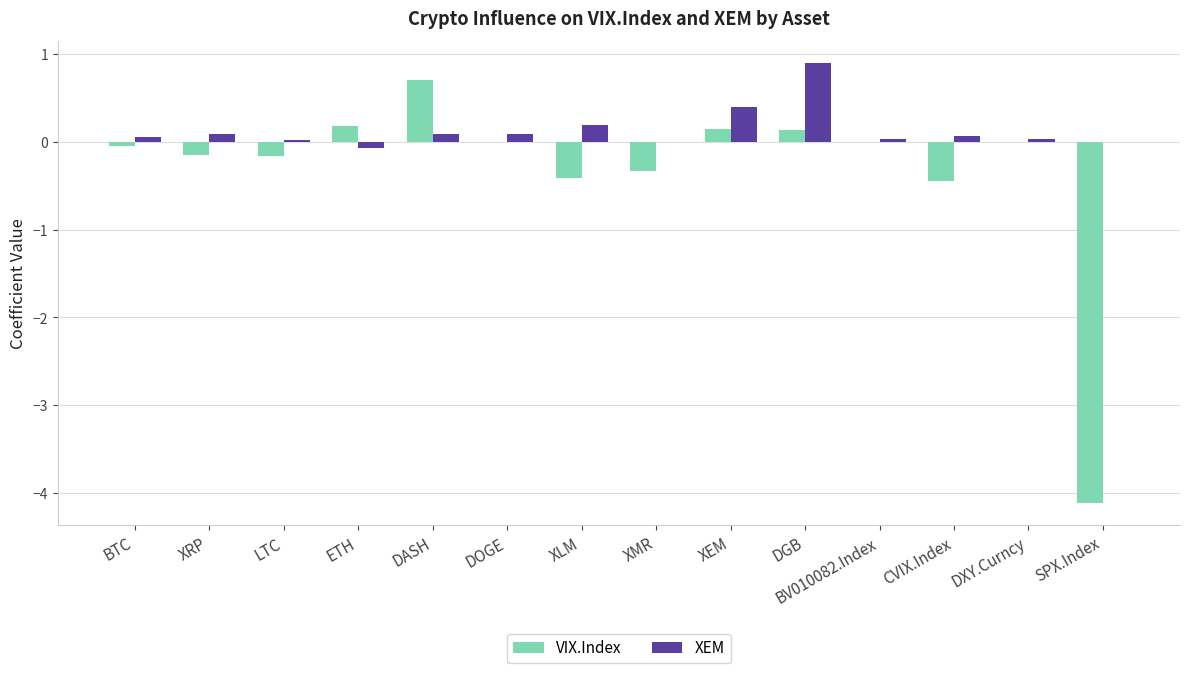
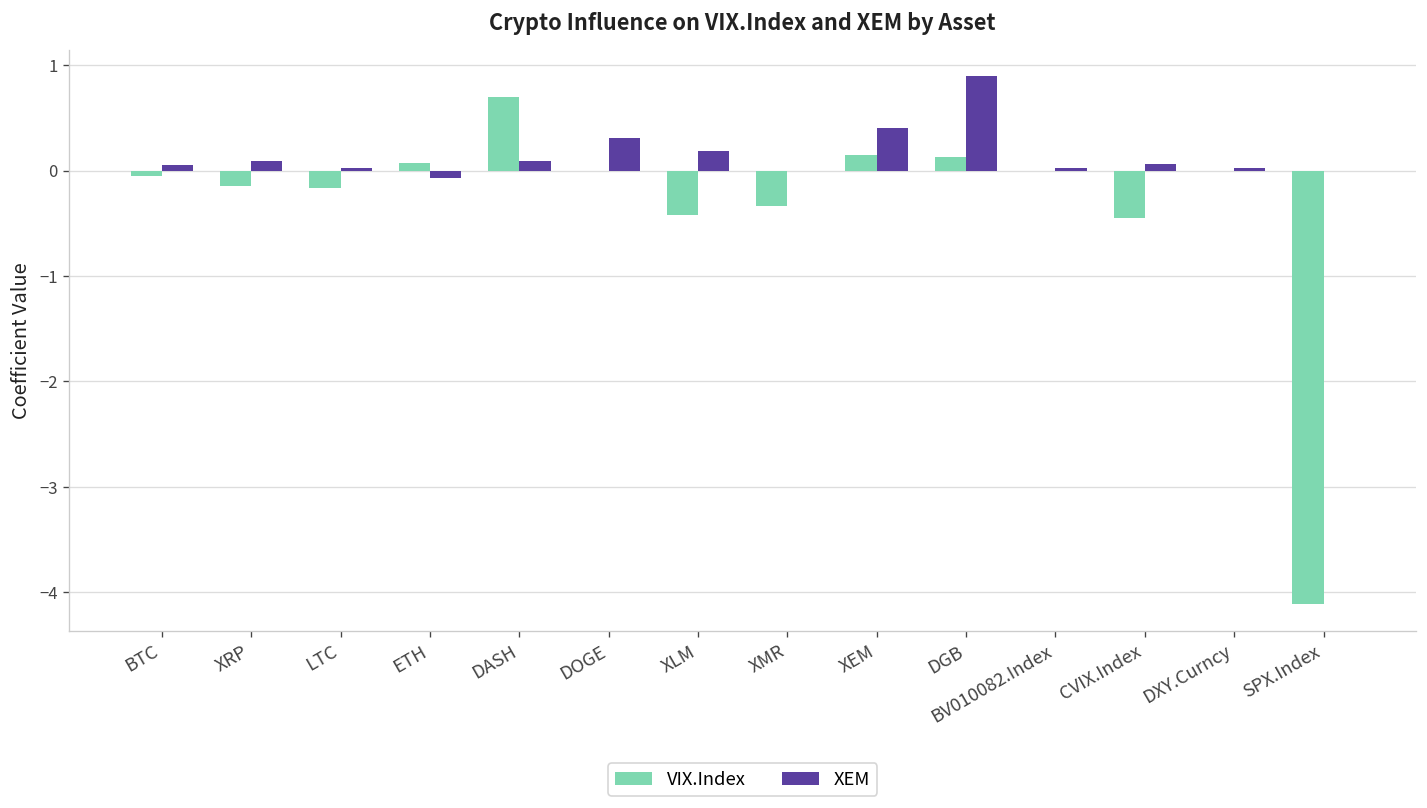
  {
    "VIX.Index": {
      "BTC": -0.1,
      "XRP": -0.1,
      "LTC": -0.2,
-     "ETH": 0.2,
+     "ETH": 0.1,
      "DASH": 0.7,
      "DOGE": 0.0,
      "XLM": -0.4,
      "XMR": -0.3,
      "XEM": 0.1,
      "DGB": 0.1,
      "BV010082.Index": 0.0,
      "CVIX.Index": -0.5,
      "DXY.Curncy": 0.0,
      "SPX.Index": -4.1
    },
    "XEM": {
      "BTC": 0.1,
      "XRP": 0.1,
      "ETH": -0.1,
      "DASH": 0.1,
-     "DOGE": 0.1,
+     "DOGE": 0.3,
      "XLM": 0.2,
      "XMR": 0.0,
      "XEM": 0.4,
      "DGB": 0.9,
      "CVIX.Index": 0.1
    }
  }
